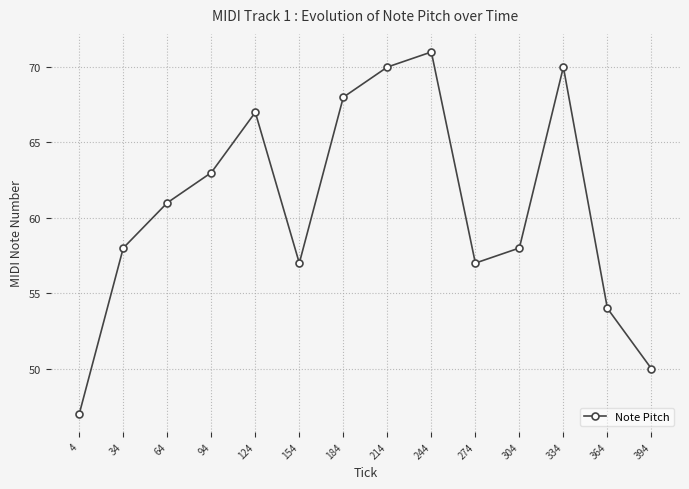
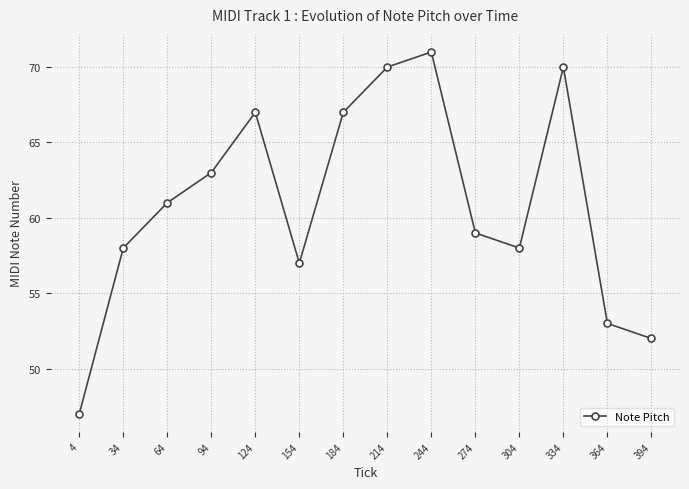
  {
    "4": 47,
    "34": 58,
    "64": 61,
    "94": 63,
    "124": 67,
    "154": 57,
-   "184": 68,
+   "184": 67,
    "214": 70,
    "244": 71,
-   "274": 57,
+   "274": 59,
    "304": 58,
    "334": 70,
-   "364": 54,
-   "394": 50
+   "364": 53,
+   "394": 52
  }
